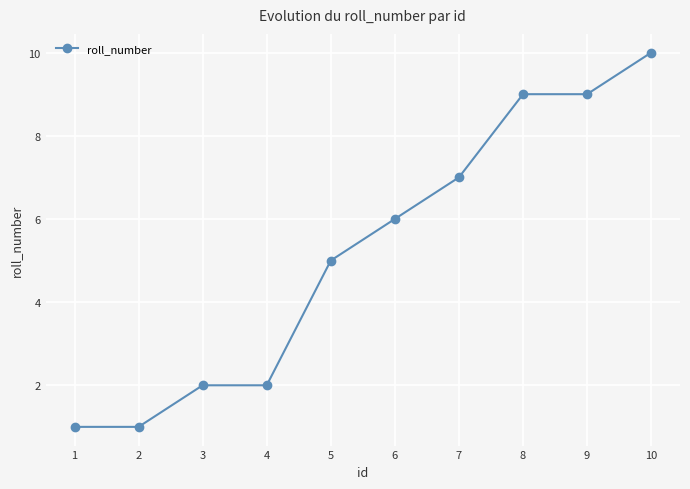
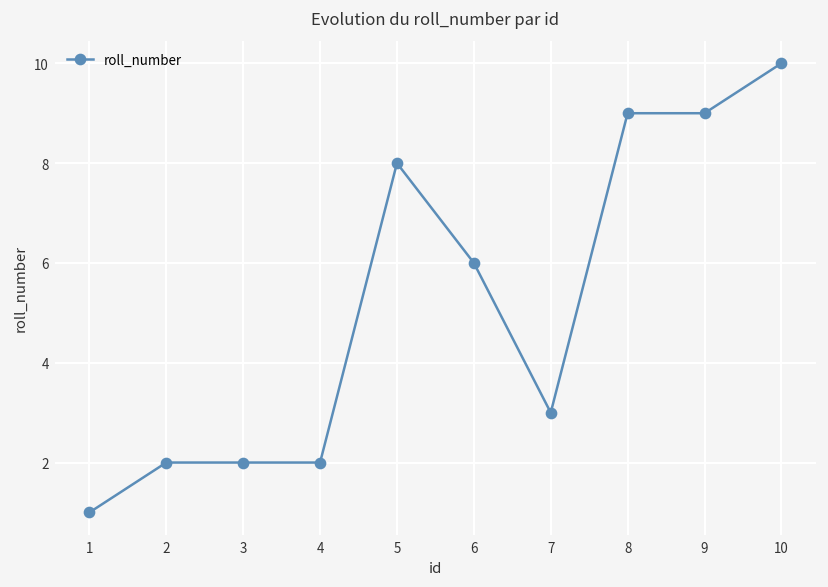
  {
    "1": 1,
-   "2": 1,
+   "2": 2,
    "3": 2,
    "4": 2,
-   "5": 5,
+   "5": 8,
    "6": 6,
-   "7": 7,
+   "7": 3,
    "8": 9,
    "9": 9,
    "10": 10
  }
